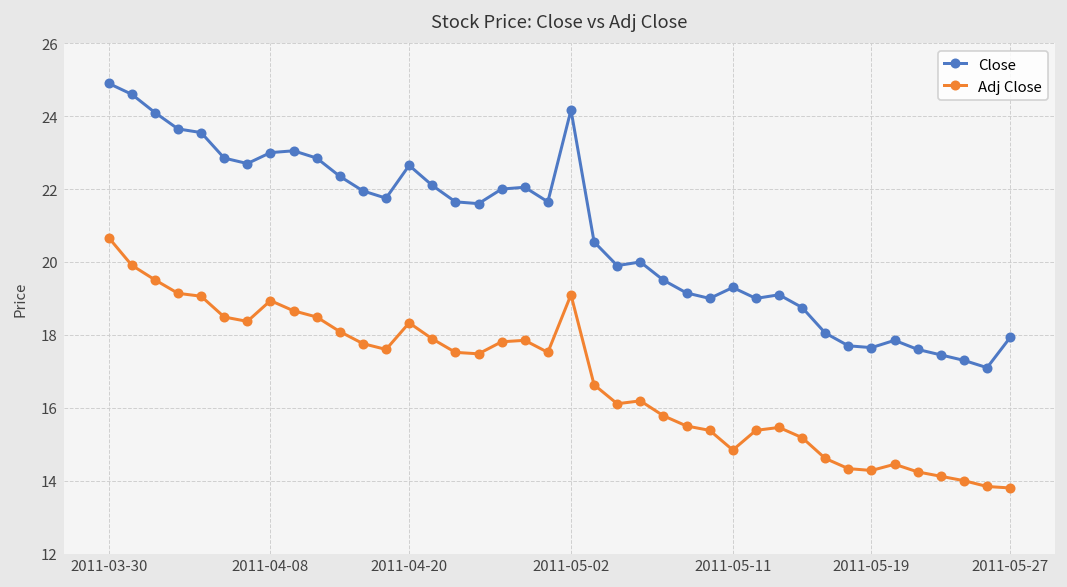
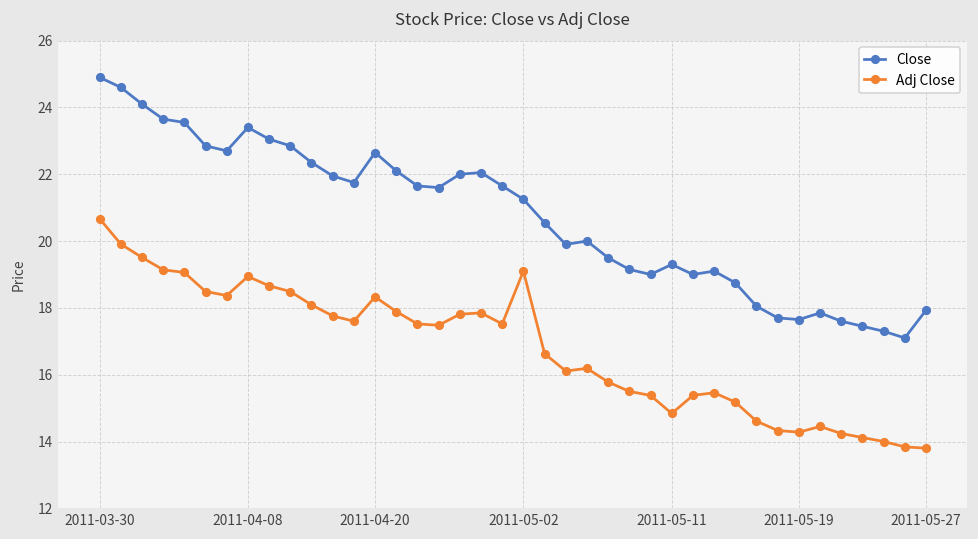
  {
    "Close": {
      "2011-03-30": 24.9,
-     "2011-04-08": 23.0,
+     "2011-04-08": 23.4,
      "2011-04-20": 22.7,
-     "2011-05-02": 24.2,
+     "2011-05-02": 21.3,
      "2011-05-11": 19.3,
      "2011-05-19": 17.7,
      "2011-05-27": 17.9
    },
    "Adj Close": {
      "2011-03-30": 20.7,
      "2011-04-08": 18.9,
      "2011-04-20": 18.3,
      "2011-05-02": 19.1,
      "2011-05-11": 14.8,
      "2011-05-19": 14.3,
      "2011-05-27": 13.8
    }
  }
